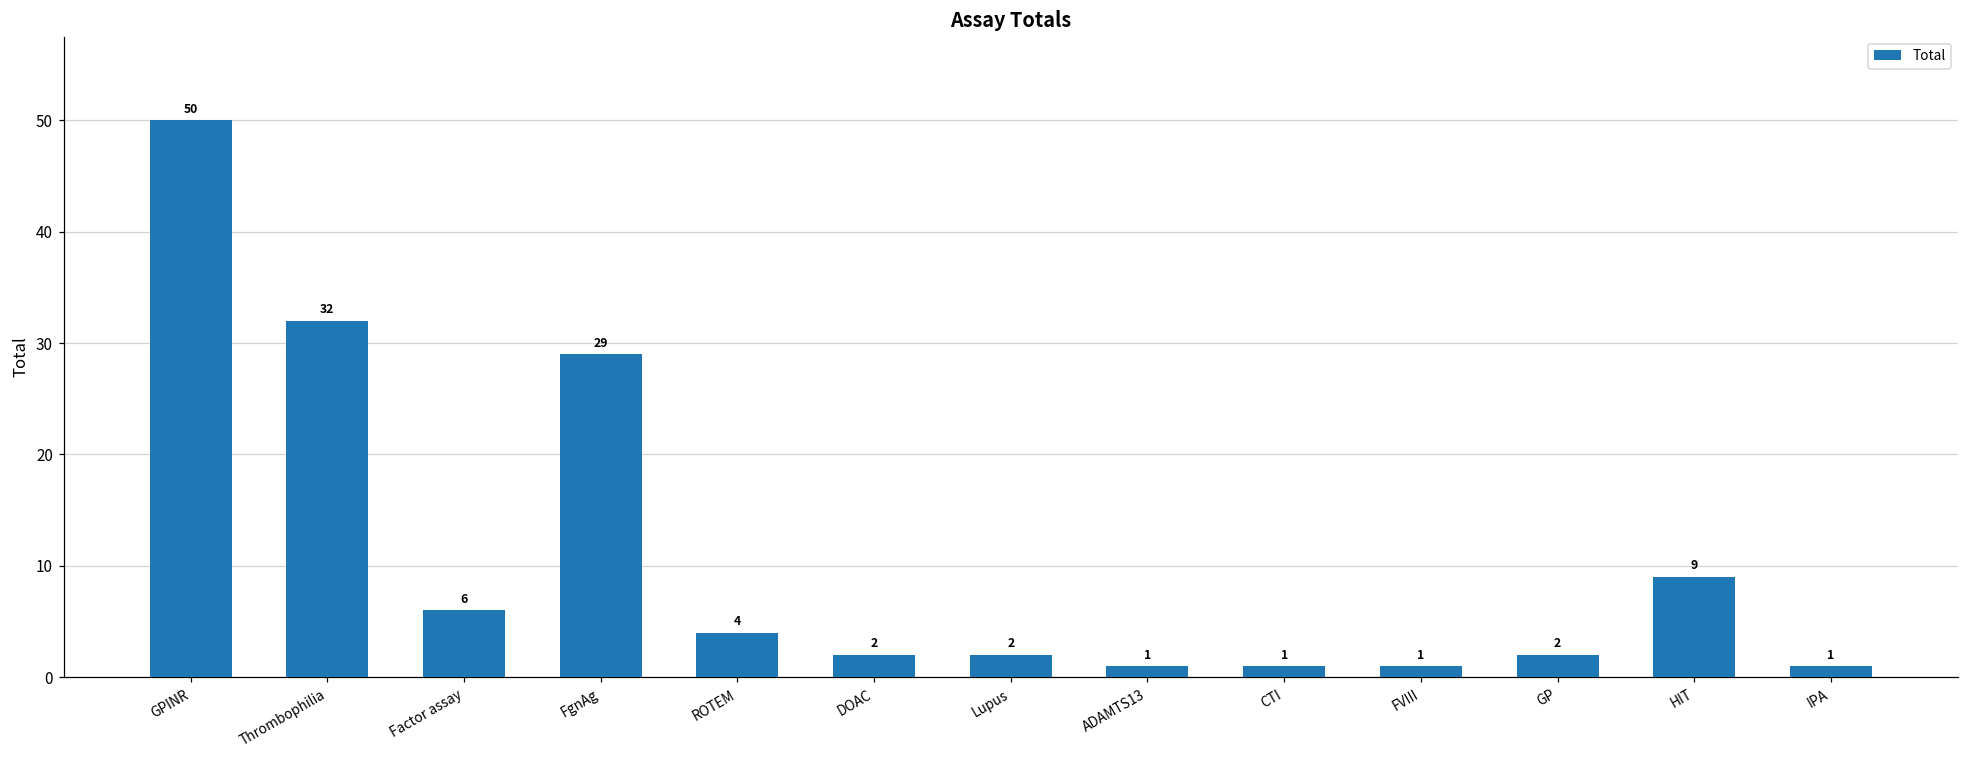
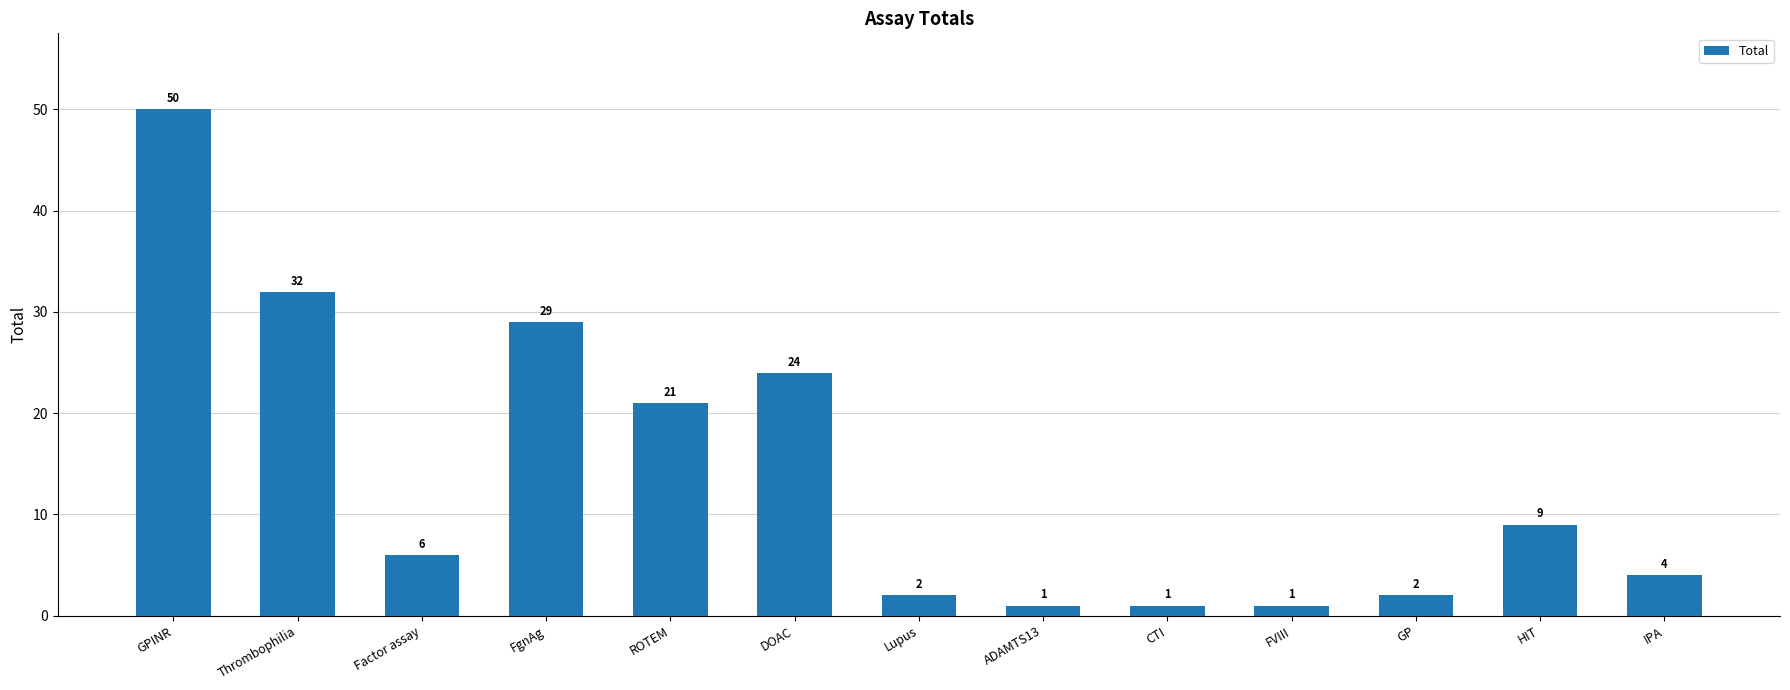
  {
    "GPINR": 50,
    "Thrombophilia": 32,
    "Factor assay": 6,
    "FgnAg": 29,
-   "ROTEM": 4,
-   "DOAC": 2,
+   "ROTEM": 21,
+   "DOAC": 24,
    "Lupus": 2,
    "ADAMTS13": 1,
    "CTI": 1,
    "FVIII": 1,
    "GP": 2,
    "HIT": 9,
-   "IPA": 1
+   "IPA": 4
  }
